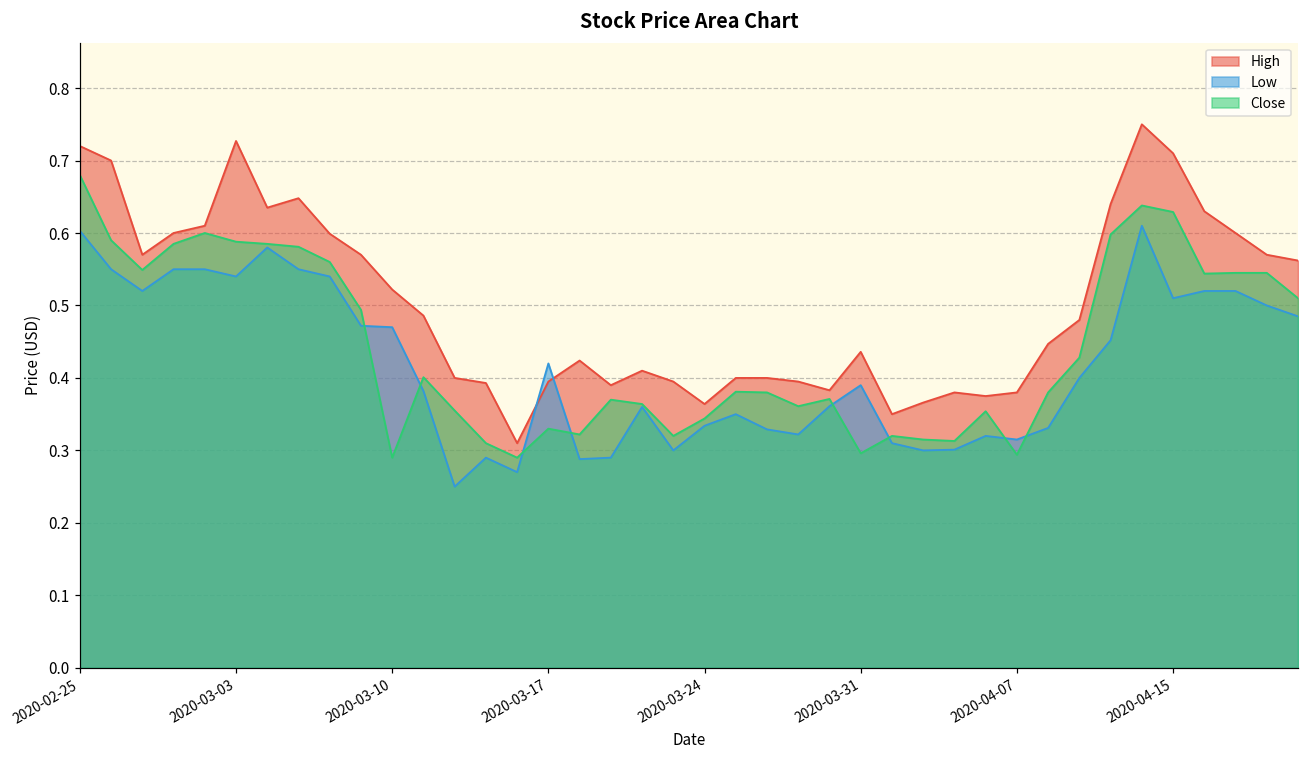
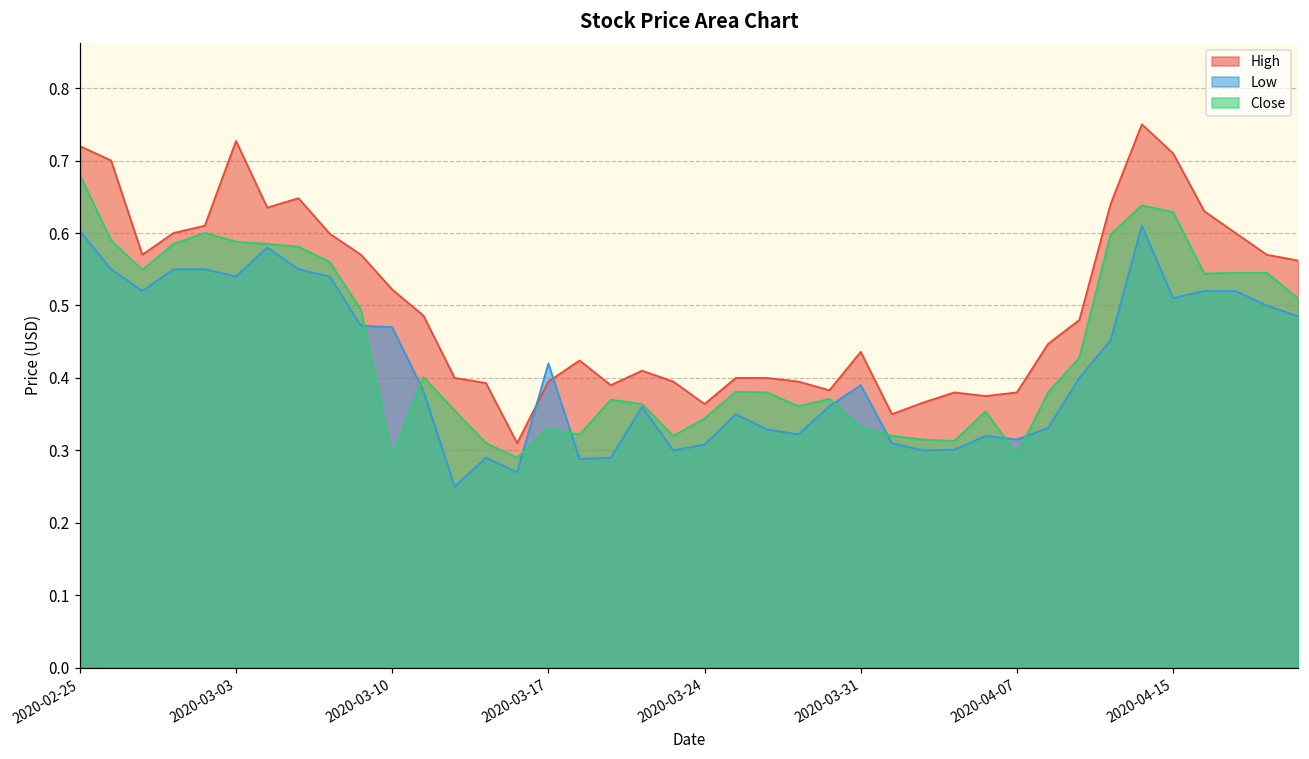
  {
    "High": {
      "2020-02-25": 0.72,
      "2020-03-03": 0.73,
      "2020-03-10": 0.52,
      "2020-03-17": 0.40,
      "2020-03-24": 0.36,
      "2020-03-31": 0.44,
      "2020-04-07": 0.38,
      "2020-04-15": 0.71
    },
    "Low": {
      "2020-02-25": 0.60,
      "2020-03-03": 0.54,
      "2020-03-10": 0.47,
      "2020-03-17": 0.42,
-     "2020-03-24": 0.33,
+     "2020-03-24": 0.31,
      "2020-03-31": 0.39,
      "2020-04-07": 0.32,
      "2020-04-15": 0.51
    },
    "Close": {
      "2020-02-25": 0.68,
      "2020-03-03": 0.59,
      "2020-03-10": 0.29,
      "2020-03-17": 0.33,
      "2020-03-24": 0.34,
-     "2020-03-31": 0.30,
+     "2020-03-31": 0.33,
      "2020-04-07": 0.29,
      "2020-04-15": 0.63
    }
  }
